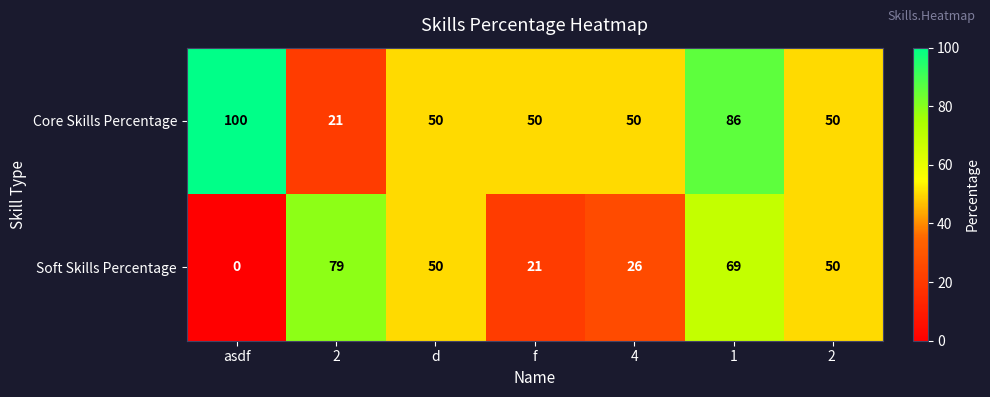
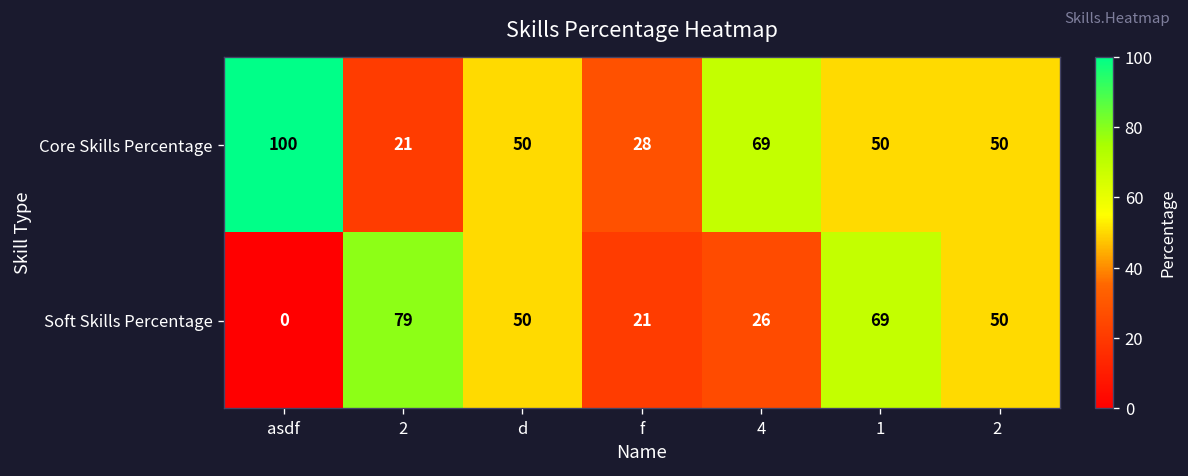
  {
    "Core Skills Percentage": {
      "asdf": 100,
      "d": 50,
-     "f": 50,
-     "4": 50,
-     "1": 86
+     "f": 28,
+     "4": 69,
+     "1": 50
    },
    "Soft Skills Percentage": {
      "asdf": 0,
      "d": 50,
      "f": 21,
      "4": 26,
      "1": 69
    }
  }
